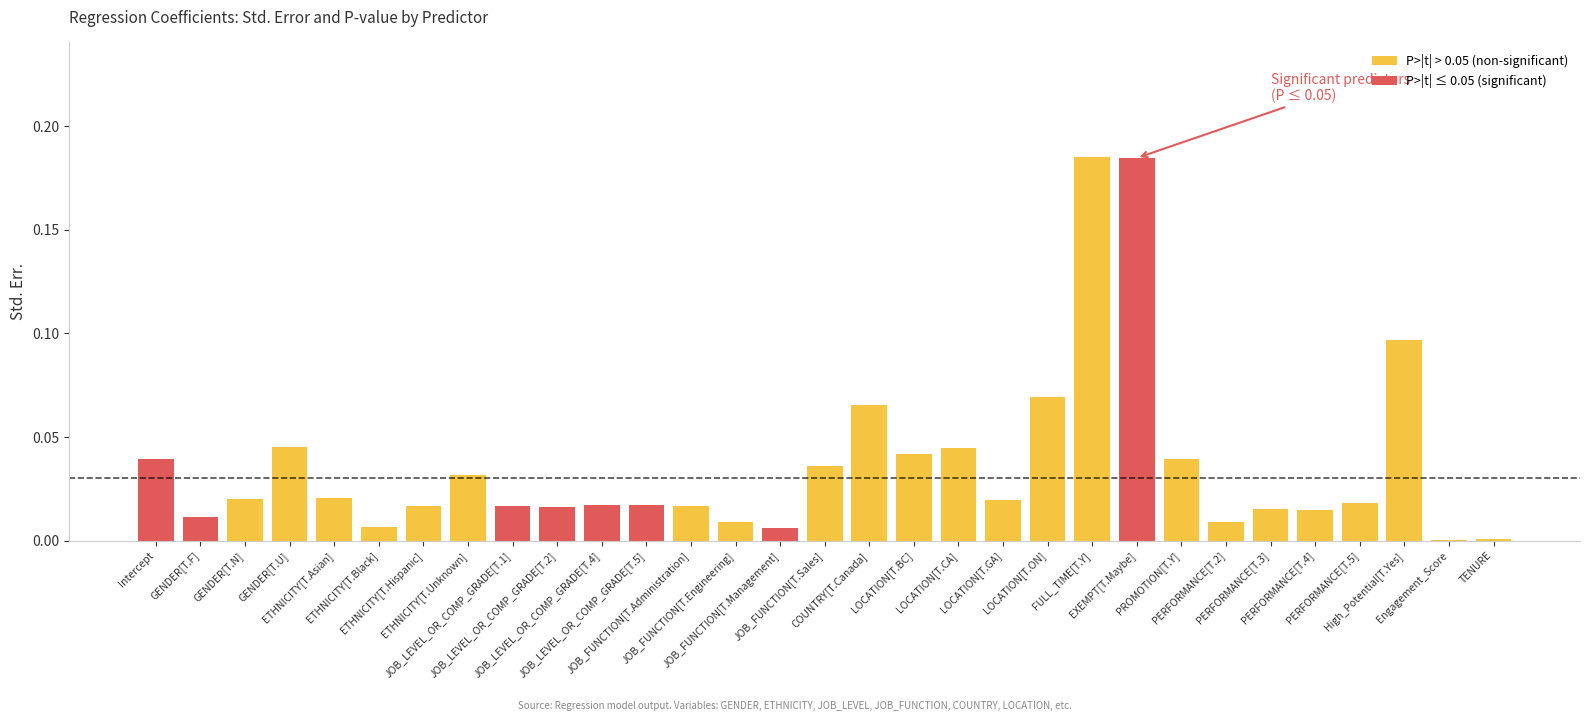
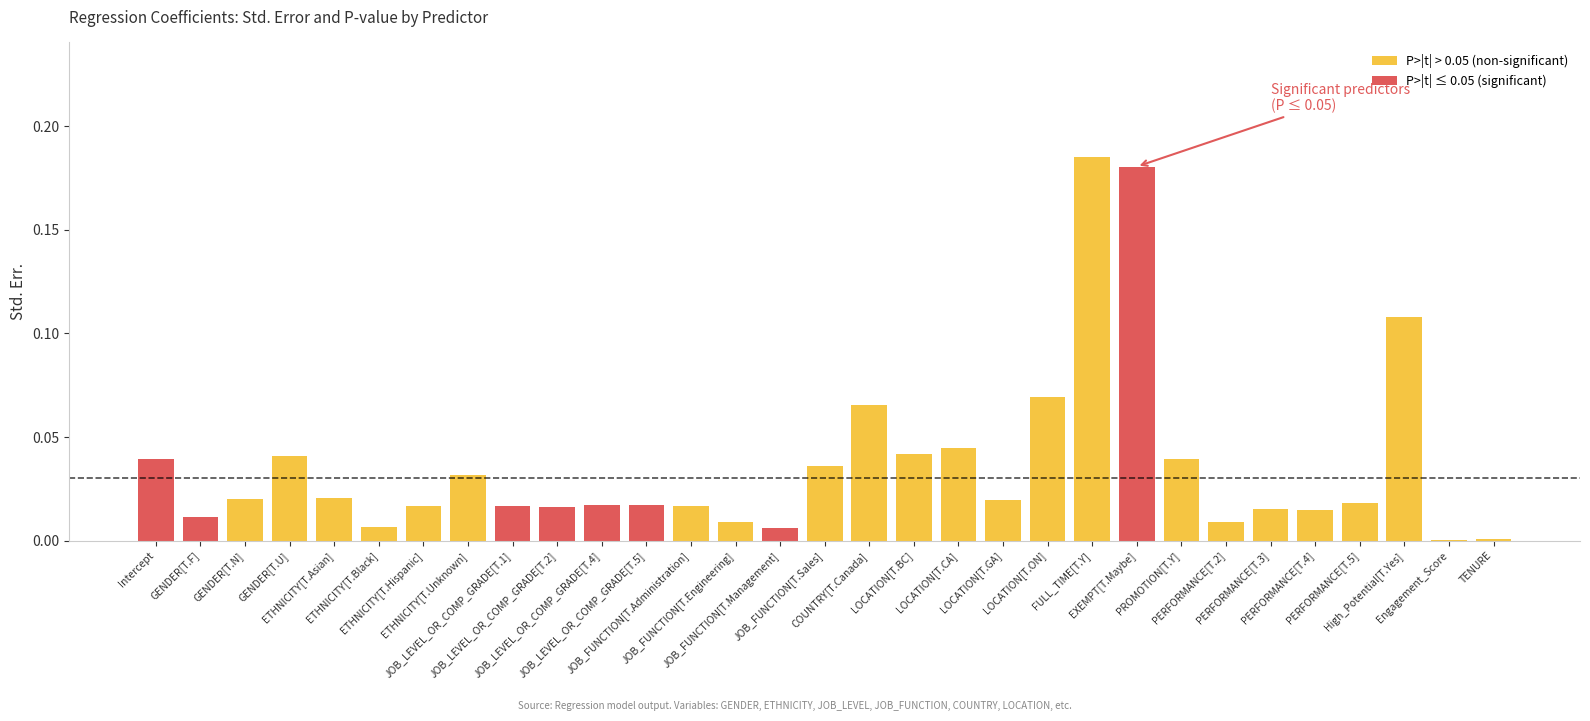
  {
    "P>|t| > 0.05 (non-significant)": {
      "Intercept": 0.000,
      "GENDER[T.F]": 0.000,
      "GENDER[T.N]": 0.020,
-     "GENDER[T.U]": 0.045,
+     "GENDER[T.U]": 0.041,
      "ETHNICITY[T.Asian]": 0.020,
      "ETHNICITY[T.Black]": 0.007,
      "ETHNICITY[T.Hispanic]": 0.017,
      "ETHNICITY[T.Unknown]": 0.032,
      "JOB_LEVEL_OR_COMP_GRADE[T.1]": 0.000,
      "JOB_LEVEL_OR_COMP_GRADE[T.2]": 0.000,
      "JOB_LEVEL_OR_COMP_GRADE[T.4]": 0.000,
      "JOB_LEVEL_OR_COMP_GRADE[T.5]": 0.000,
      "JOB_FUNCTION[T.Administration]": 0.017,
      "JOB_FUNCTION[T.Engineering]": 0.009,
      "JOB_FUNCTION[T.Management]": 0.000,
      "JOB_FUNCTION[T.Sales]": 0.036,
      "COUNTRY[T.Canada]": 0.065,
      "LOCATION[T.BC]": 0.042,
      "LOCATION[T.CA]": 0.045,
      "LOCATION[T.GA]": 0.020,
      "LOCATION[T.ON]": 0.069,
      "FULL_TIME[T.Y]": 0.185,
      "EXEMPT[T.Maybe]": 0.000,
      "PROMOTION[T.Y]": 0.040,
      "PERFORMANCE[T.2]": 0.009,
      "PERFORMANCE[T.3]": 0.015,
      "PERFORMANCE[T.4]": 0.015,
      "PERFORMANCE[T.5]": 0.018,
-     "High_Potential[T.Yes]": 0.097
+     "High_Potential[T.Yes]": 0.108
    },
    "P>|t| ≤ 0.05 (significant)": {
      "Intercept": 0.039,
      "GENDER[T.F]": 0.011,
      "GENDER[T.N]": 0.000,
      "GENDER[T.U]": 0.000,
      "ETHNICITY[T.Asian]": 0.000,
      "ETHNICITY[T.Black]": 0.000,
      "ETHNICITY[T.Hispanic]": 0.000,
      "ETHNICITY[T.Unknown]": 0.000,
      "JOB_LEVEL_OR_COMP_GRADE[T.1]": 0.016,
      "JOB_LEVEL_OR_COMP_GRADE[T.2]": 0.016,
      "JOB_LEVEL_OR_COMP_GRADE[T.4]": 0.017,
      "JOB_LEVEL_OR_COMP_GRADE[T.5]": 0.017,
      "JOB_FUNCTION[T.Administration]": 0.000,
      "JOB_FUNCTION[T.Engineering]": 0.000,
      "JOB_FUNCTION[T.Management]": 0.006,
      "JOB_FUNCTION[T.Sales]": 0.000,
      "COUNTRY[T.Canada]": 0.000,
      "LOCATION[T.BC]": 0.000,
      "LOCATION[T.CA]": 0.000,
      "LOCATION[T.GA]": 0.000,
      "LOCATION[T.ON]": 0.000,
      "FULL_TIME[T.Y]": 0.000,
-     "EXEMPT[T.Maybe]": 0.185,
+     "EXEMPT[T.Maybe]": 0.181,
      "PROMOTION[T.Y]": 0.000,
      "PERFORMANCE[T.2]": 0.000,
      "PERFORMANCE[T.3]": 0.000,
      "PERFORMANCE[T.4]": 0.000,
      "PERFORMANCE[T.5]": 0.000,
      "High_Potential[T.Yes]": 0.000,
      "Engagement_Score": 0.000,
      "TENURE": 0.000
    }
  }
